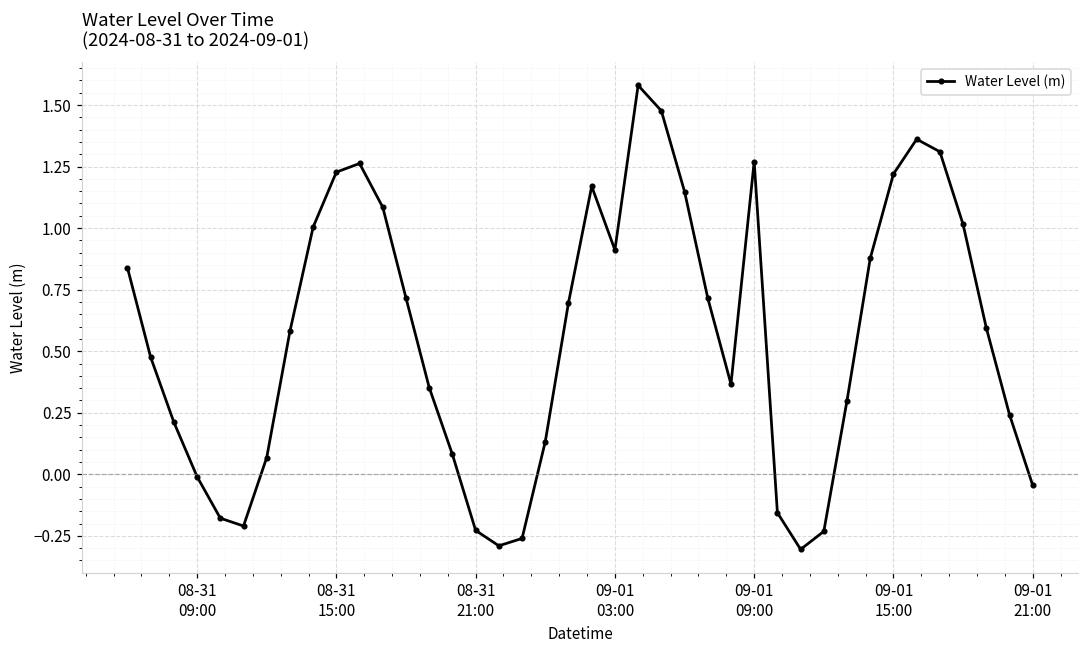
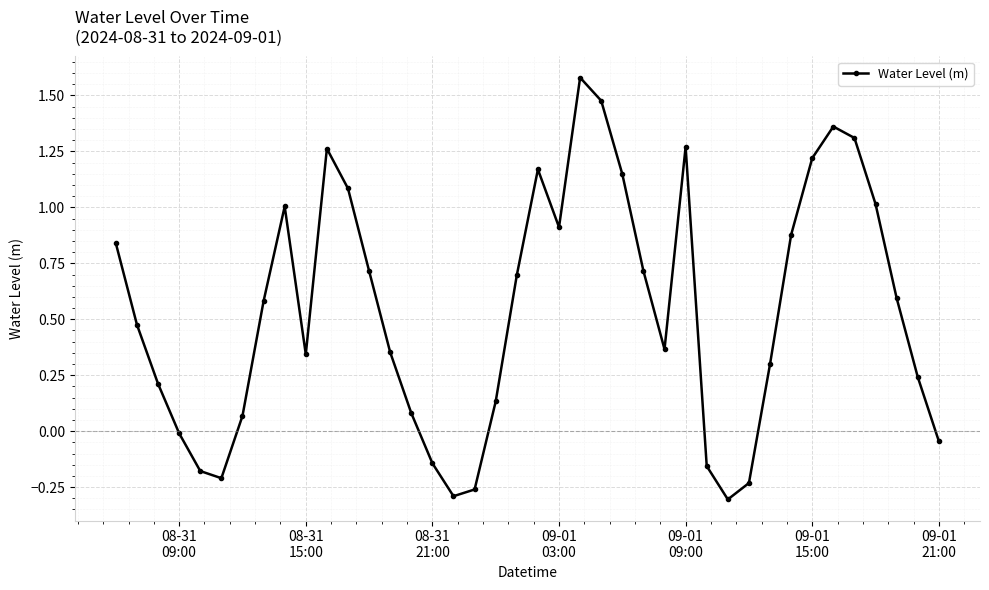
  {
    "08-31 09:00": -0.01,
-   "08-31 15:00": 1.23,
-   "08-31 21:00": -0.23,
+   "08-31 15:00": 0.34,
+   "08-31 21:00": -0.14,
    "09-01 03:00": 0.91,
    "09-01 09:00": 1.27,
    "09-01 15:00": 1.22,
    "09-01 21:00": -0.04
  }
